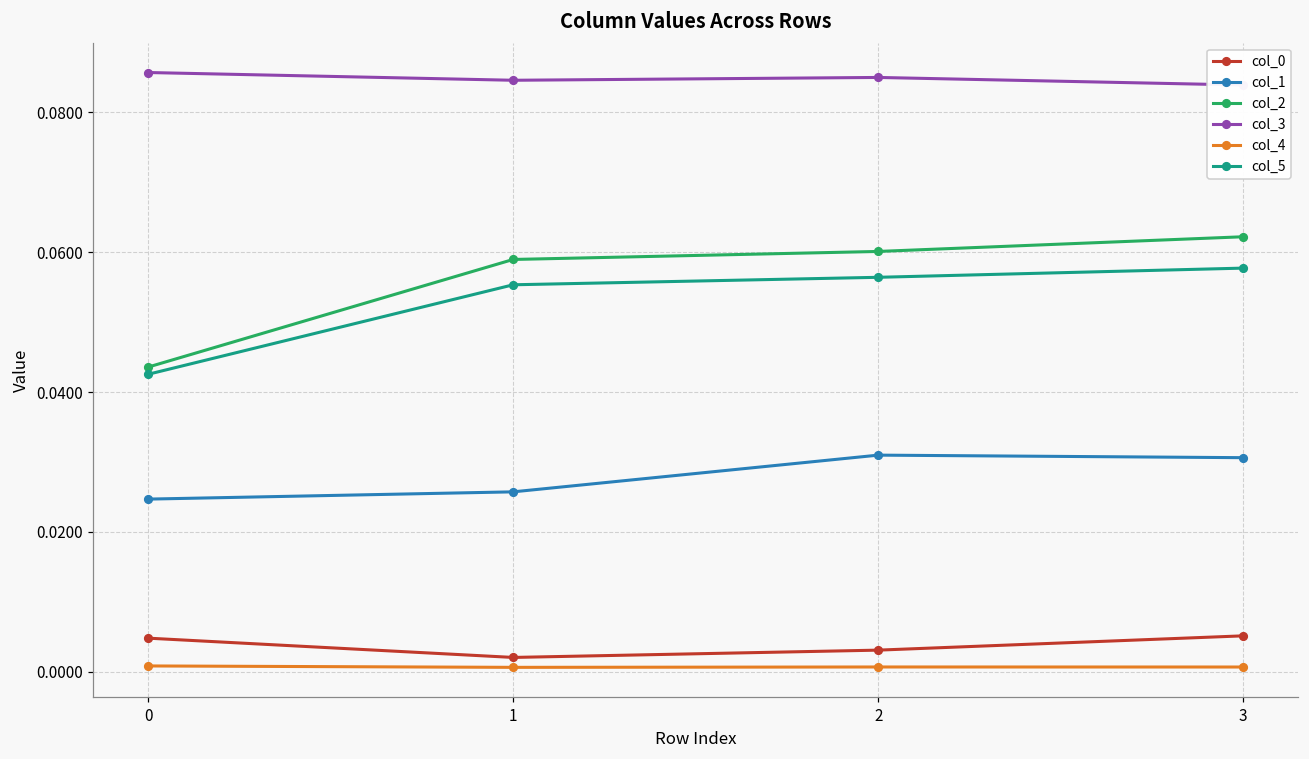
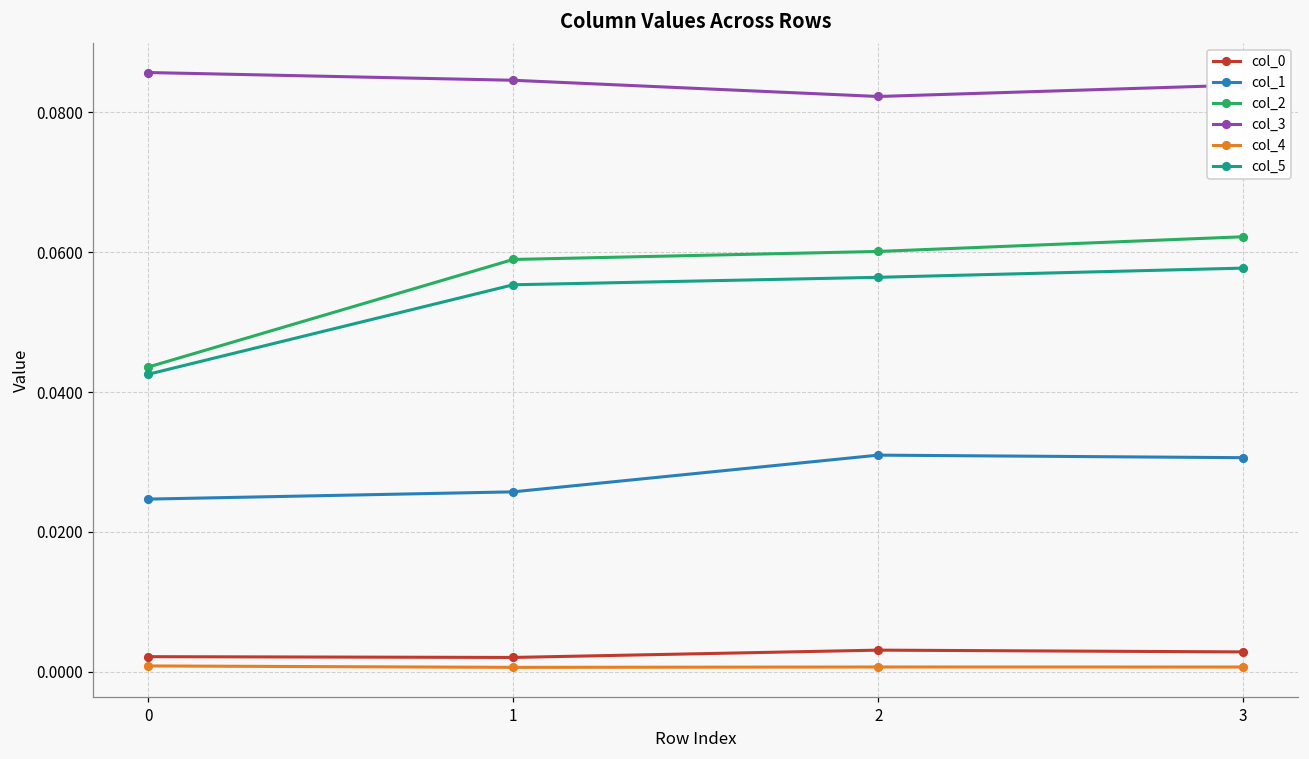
  {
    "col_0": {
-     "0": 0.005,
+     "0": 0.002,
      "1": 0.002,
      "2": 0.003,
-     "3": 0.005
+     "3": 0.003
    },
    "col_1": {
      "0": 0.025,
      "1": 0.026,
      "2": 0.031,
      "3": 0.031
    },
    "col_3": {
      "0": 0.086,
      "1": 0.085,
-     "2": 0.085
+     "2": 0.082
    },
    "col_4": {
      "0": 0.001,
      "1": 0.001,
      "2": 0.001,
      "3": 0.001
    }
  }
